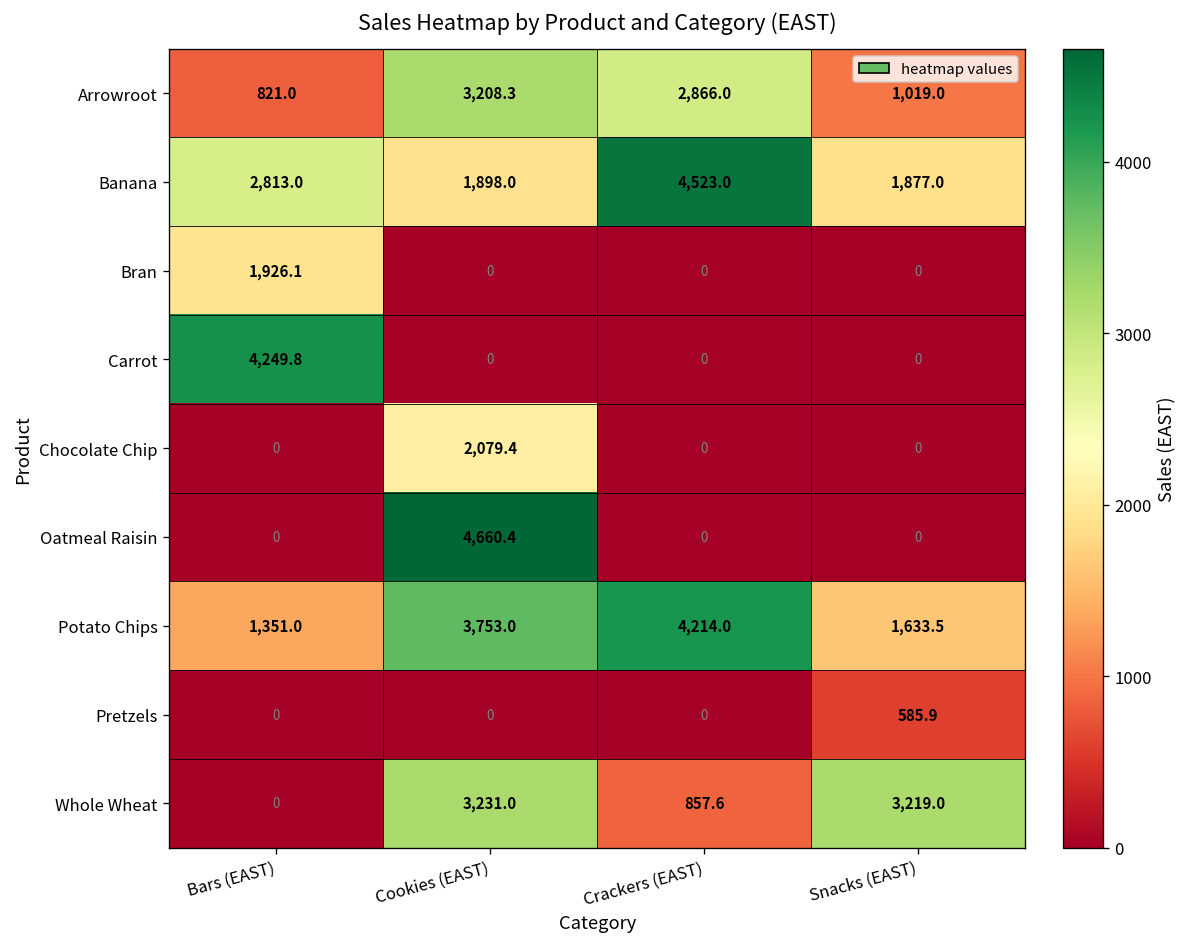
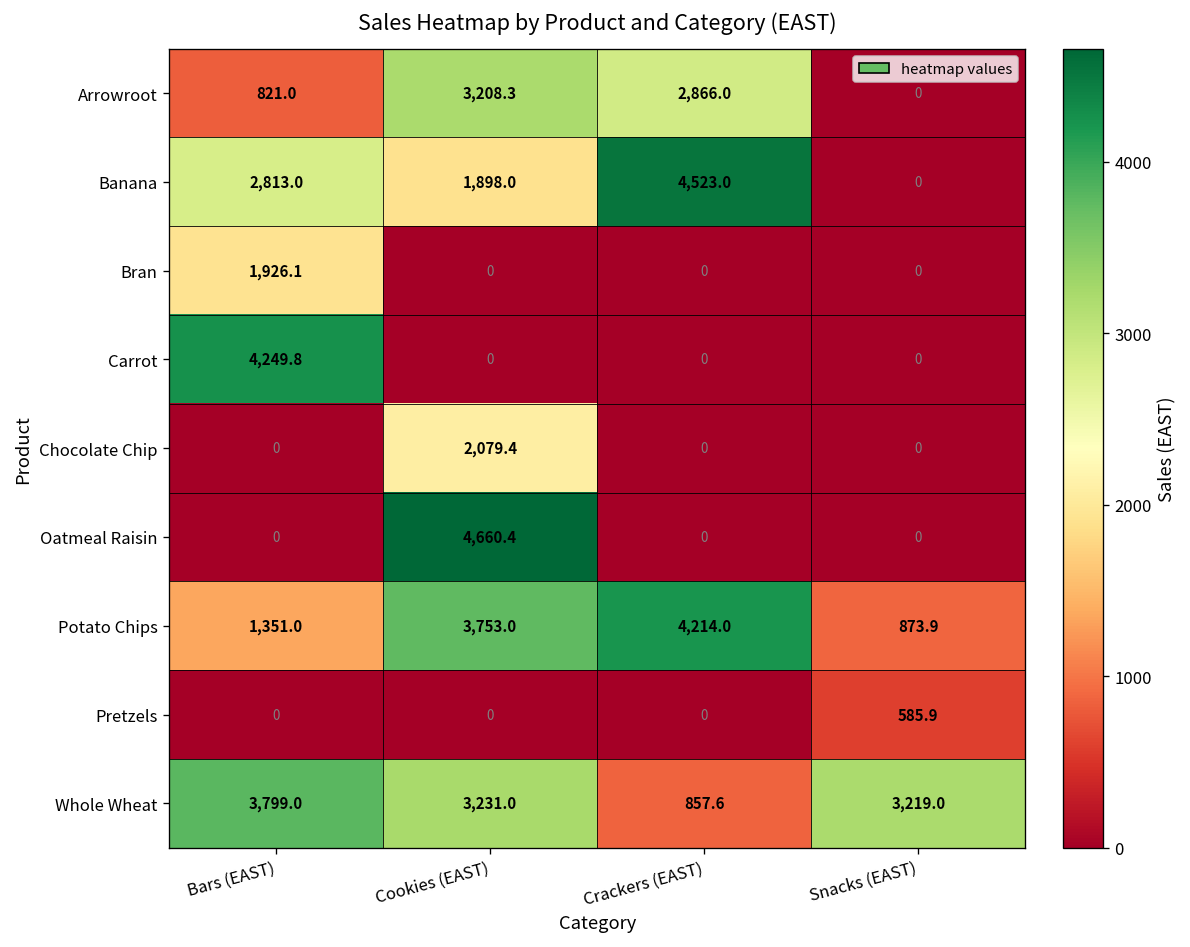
  {
    "Arrowroot": {
      "Bars (EAST)": "821.0",
      "Cookies (EAST)": "3,208.3",
      "Crackers (EAST)": "2,866.0",
-     "Snacks (EAST)": "1,019.0"
+     "Snacks (EAST)": "0"
    },
    "Banana": {
      "Bars (EAST)": "2,813.0",
      "Cookies (EAST)": "1,898.0",
      "Crackers (EAST)": "4,523.0",
-     "Snacks (EAST)": "1,877.0"
+     "Snacks (EAST)": "0"
    },
    "Bran": {
      "Bars (EAST)": "1,926.1",
      "Cookies (EAST)": "0",
      "Crackers (EAST)": "0",
      "Snacks (EAST)": "0"
    },
    "Carrot": {
      "Bars (EAST)": "4,249.8",
      "Cookies (EAST)": "0",
      "Crackers (EAST)": "0",
      "Snacks (EAST)": "0"
    },
    "Chocolate Chip": {
      "Bars (EAST)": "0",
      "Cookies (EAST)": "2,079.4",
      "Crackers (EAST)": "0",
      "Snacks (EAST)": "0"
    },
    "Oatmeal Raisin": {
      "Bars (EAST)": "0",
      "Cookies (EAST)": "4,660.4",
      "Crackers (EAST)": "0",
      "Snacks (EAST)": "0"
    },
    "Potato Chips": {
      "Bars (EAST)": "1,351.0",
      "Cookies (EAST)": "3,753.0",
      "Crackers (EAST)": "4,214.0",
-     "Snacks (EAST)": "1,633.5"
+     "Snacks (EAST)": "873.9"
    },
    "Pretzels": {
      "Bars (EAST)": "0",
      "Cookies (EAST)": "0",
      "Crackers (EAST)": "0",
      "Snacks (EAST)": "585.9"
    },
    "Whole Wheat": {
-     "Bars (EAST)": "0",
+     "Bars (EAST)": "3,799.0",
      "Cookies (EAST)": "3,231.0",
      "Crackers (EAST)": "857.6",
      "Snacks (EAST)": "3,219.0"
    }
  }
